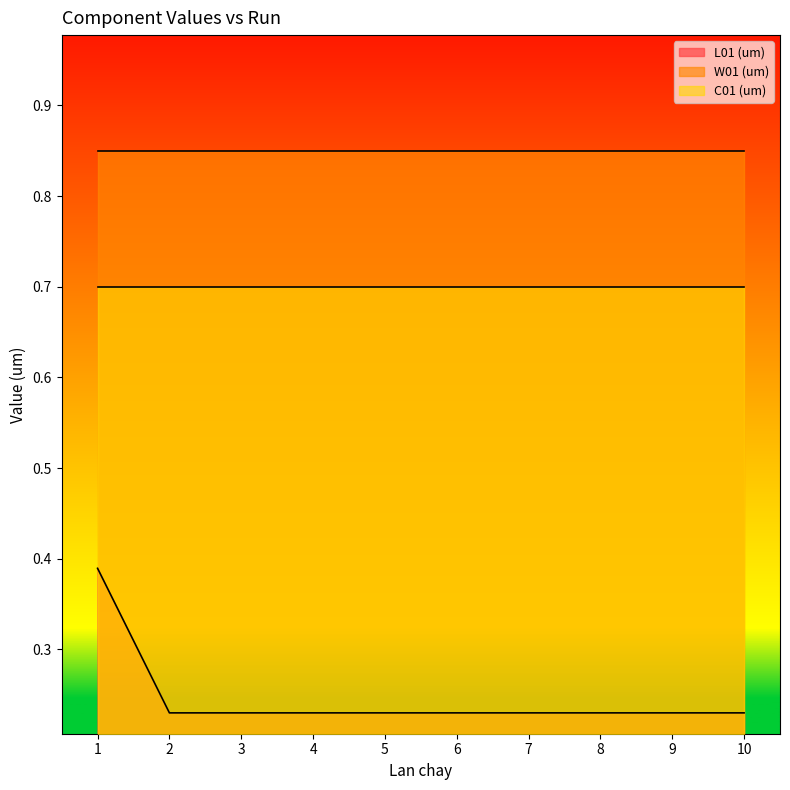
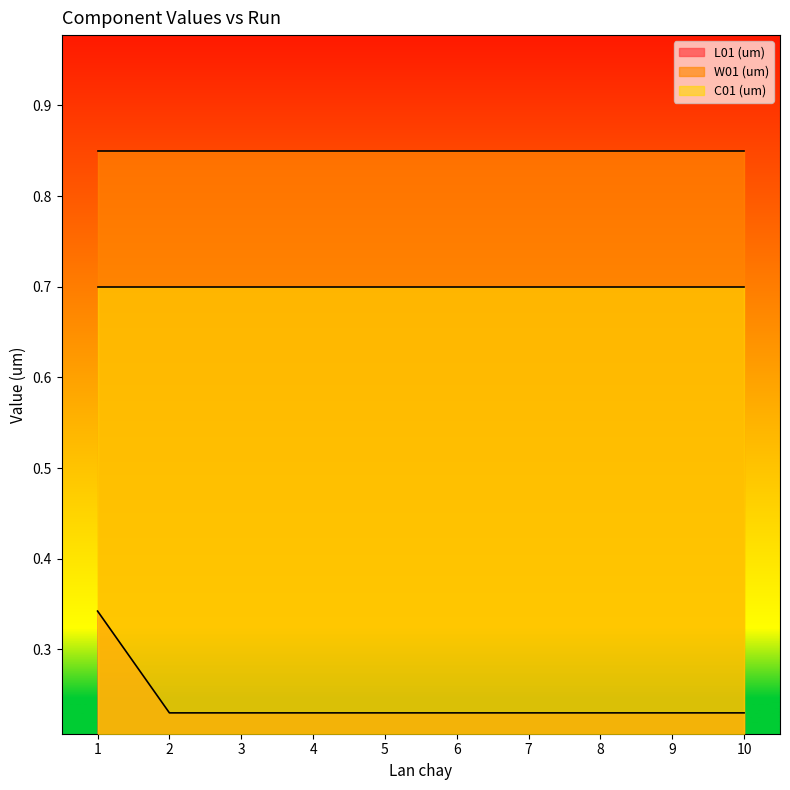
  {
    "L01 (um)": {
-     "1": 0.39,
+     "1": 0.34,
      "2": 0.23,
      "3": 0.23,
      "4": 0.23,
      "5": 0.23,
      "6": 0.23,
      "7": 0.23,
      "8": 0.23,
      "9": 0.23,
      "10": 0.23
    },
    "W01 (um)": {
      "1": 0.85,
      "2": 0.85,
      "3": 0.85,
      "4": 0.85,
      "5": 0.85,
      "6": 0.85,
      "7": 0.85,
      "8": 0.85,
      "9": 0.85,
      "10": 0.85
    },
    "C01 (um)": {
      "1": 0.70,
      "2": 0.70,
      "3": 0.70,
      "4": 0.70,
      "5": 0.70,
      "6": 0.70,
      "7": 0.70,
      "8": 0.70,
      "9": 0.70,
      "10": 0.70
    }
  }
